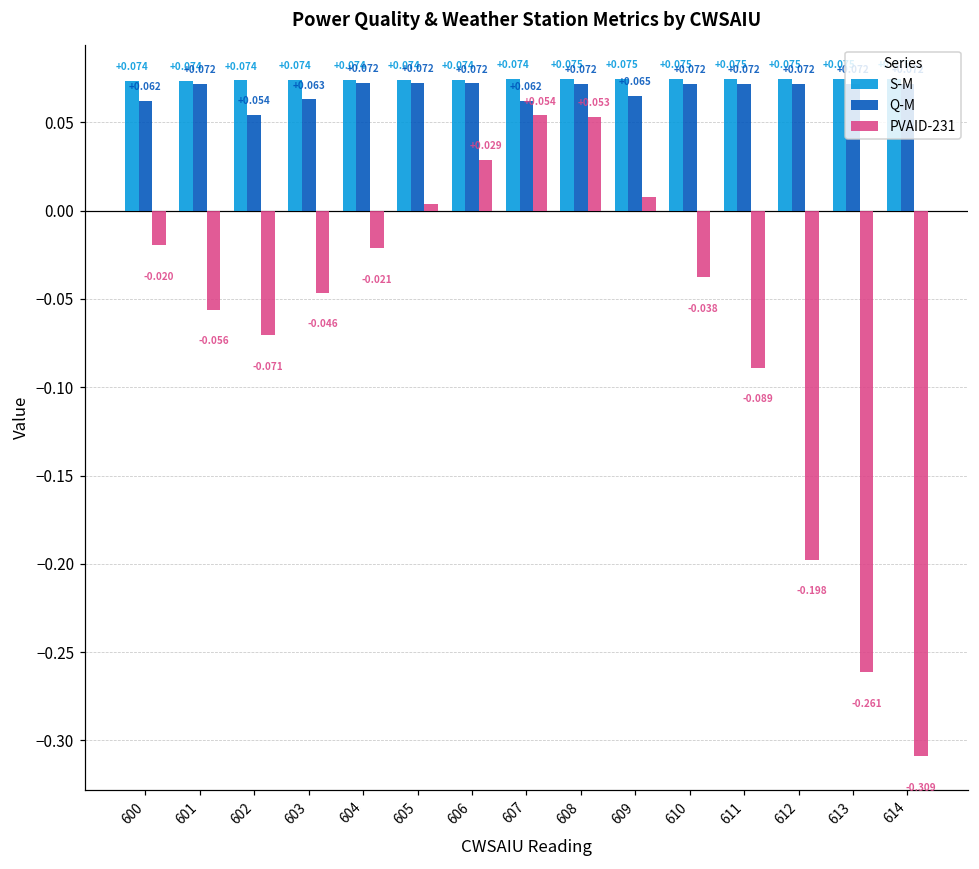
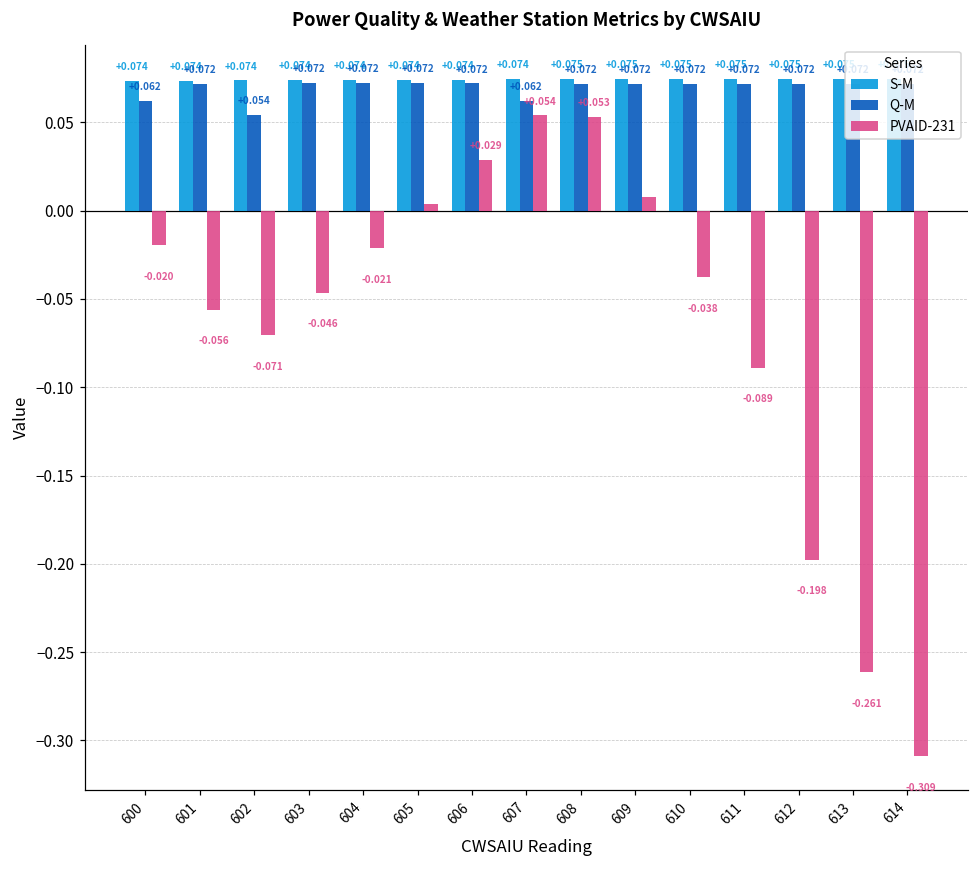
  {
    "S-M": {
      "600": "+0.074",
      "602": "+0.074",
      "603": "+0.074",
      "607": "+0.074",
      "609": "+0.075"
    },
    "Q-M": {
      "600": "+0.062",
      "602": "+0.054",
-     "603": "+0.063",
+     "603": "+0.072",
      "607": "+0.062",
-     "609": "+0.065"
+     "609": "+0.072"
    },
    "PVAID-231": {
      "600": "-0.020",
      "601": "-0.056",
      "602": "-0.071",
      "603": "-0.046",
      "604": "-0.021",
      "606": "+0.029",
      "607": "+0.054",
      "608": "+0.053",
      "610": "-0.038",
      "611": "-0.089",
      "612": "-0.198",
      "613": "-0.261",
      "614": "-0.309"
    }
  }
